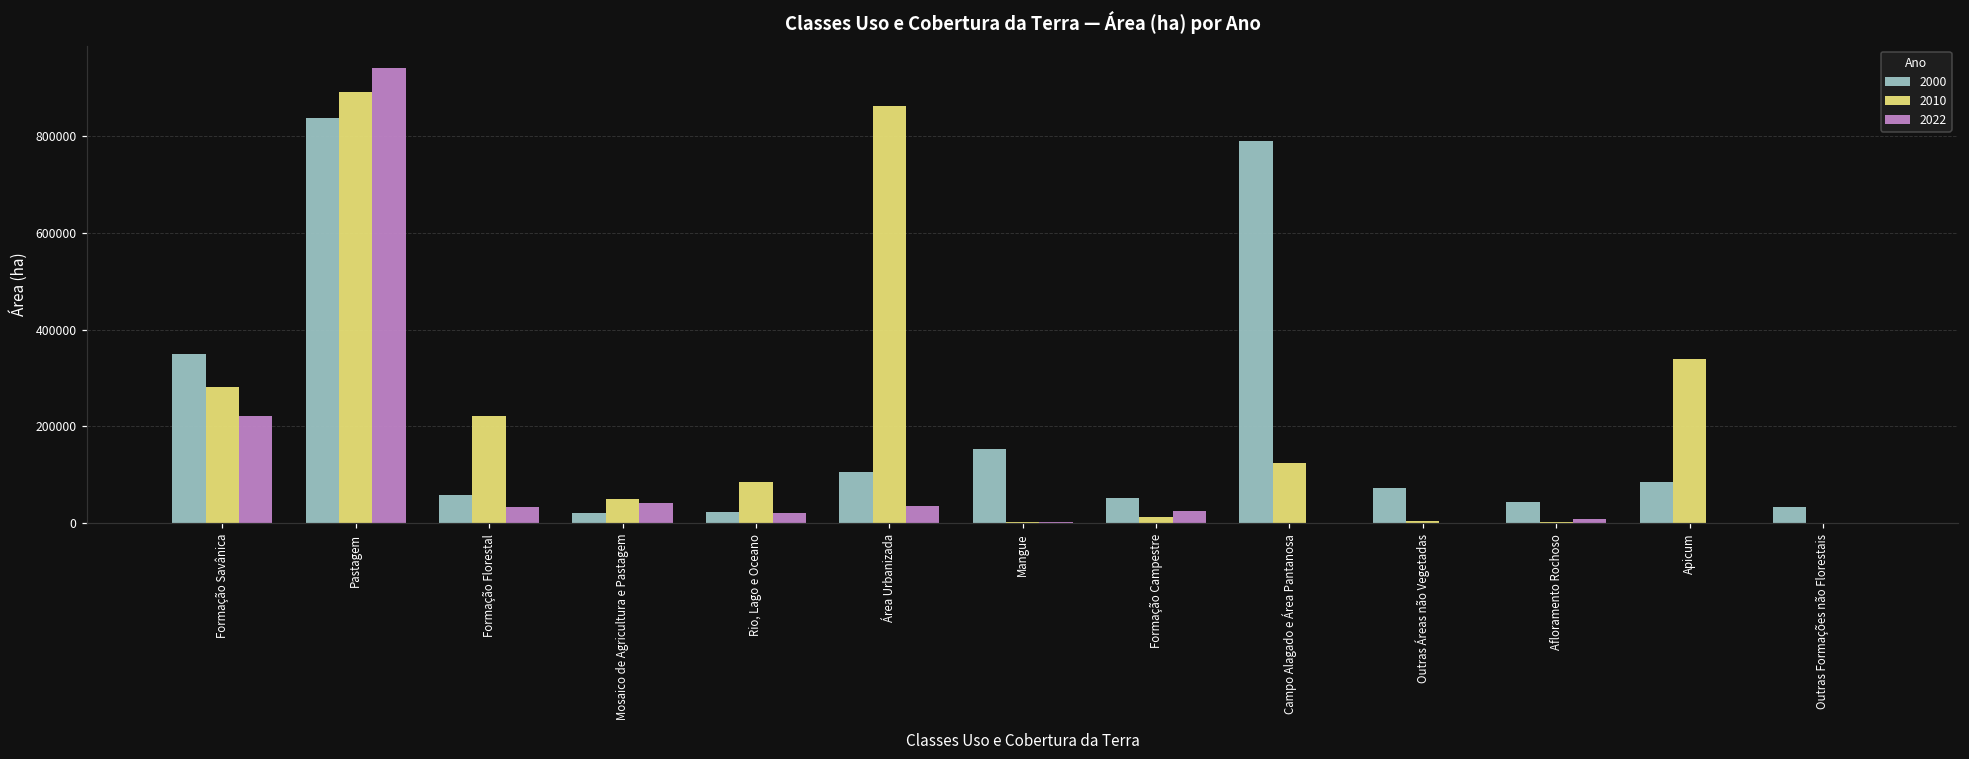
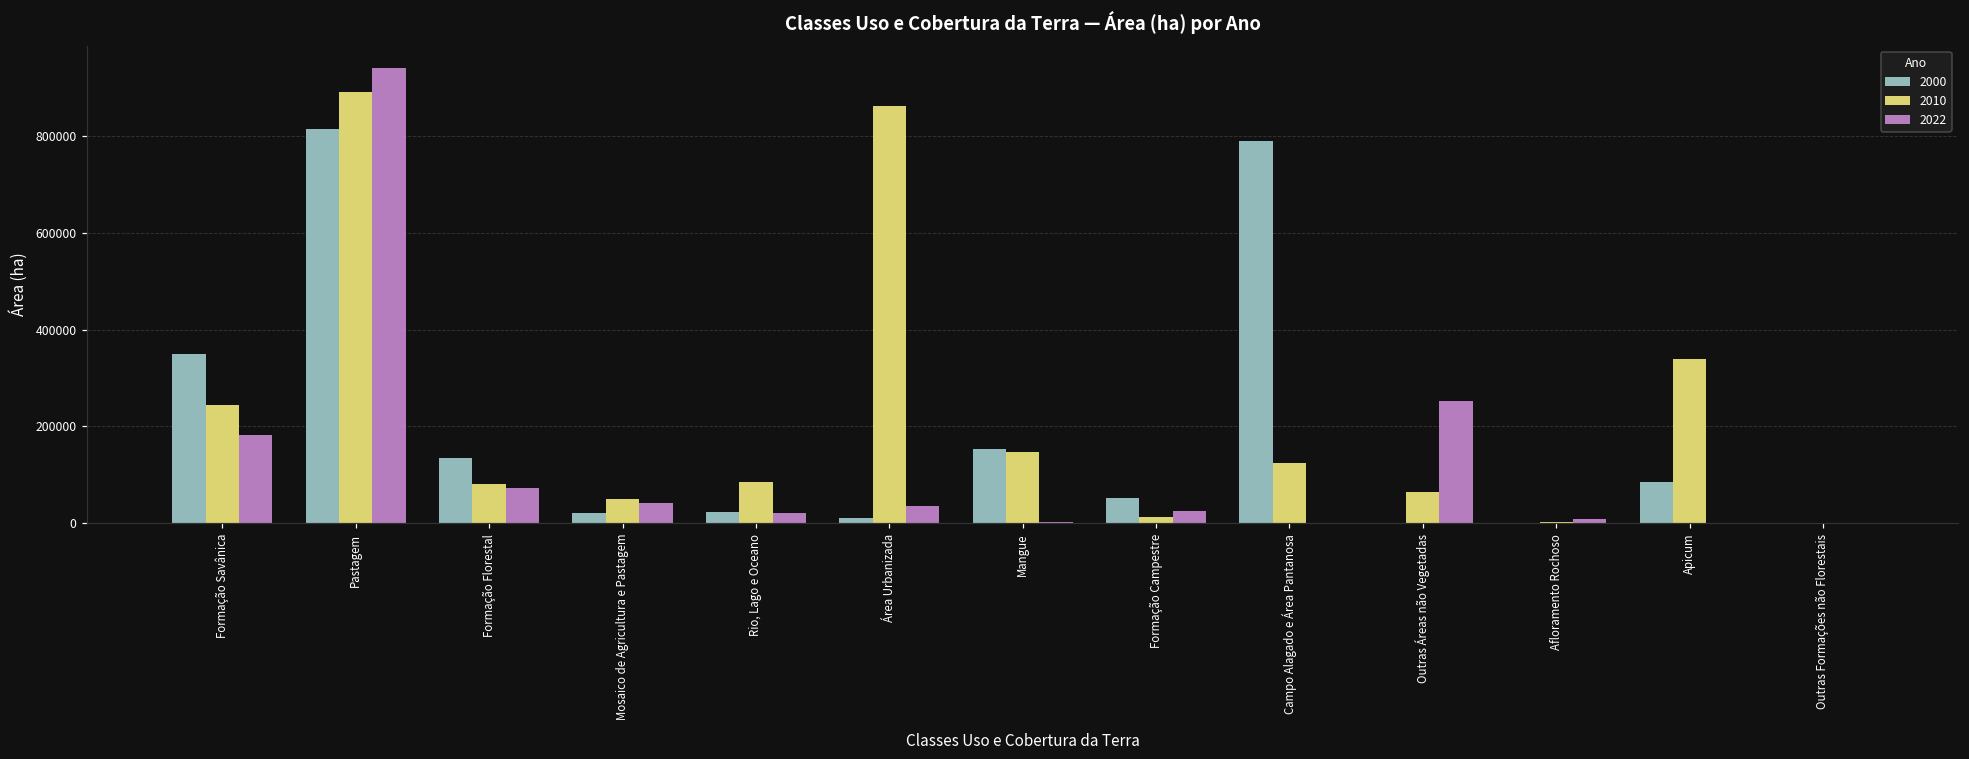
  {
    "2000": {
      "Formação Savânica": 350000,
-     "Pastagem": 840000,
-     "Formação Florestal": 60000,
+     "Pastagem": 810000,
+     "Formação Florestal": 140000,
      "Mosaico de Agricultura e Pastagem": 20000,
      "Rio, Lago e Oceano": 20000,
-     "Área Urbanizada": 110000,
+     "Área Urbanizada": 10000,
      "Mangue": 150000,
      "Formação Campestre": 50000,
      "Campo Alagado e Área Pantanosa": 790000,
-     "Outras Áreas não Vegetadas": 70000,
-     "Afloramento Rochoso": 40000,
+     "Outras Áreas não Vegetadas": 0,
+     "Afloramento Rochoso": 0,
      "Apicum": 80000,
-     "Outras Formações não Florestais": 30000
+     "Outras Formações não Florestais": 0
    },
    "2010": {
-     "Formação Savânica": 280000,
+     "Formação Savânica": 240000,
      "Pastagem": 890000,
-     "Formação Florestal": 220000,
+     "Formação Florestal": 80000,
      "Mosaico de Agricultura e Pastagem": 50000,
      "Rio, Lago e Oceano": 80000,
      "Área Urbanizada": 860000,
-     "Mangue": 0,
+     "Mangue": 150000,
      "Formação Campestre": 10000,
      "Campo Alagado e Área Pantanosa": 120000,
-     "Outras Áreas não Vegetadas": 0,
+     "Outras Áreas não Vegetadas": 70000,
      "Apicum": 340000
    },
    "2022": {
-     "Formação Savânica": 220000,
+     "Formação Savânica": 180000,
      "Pastagem": 940000,
-     "Formação Florestal": 30000,
+     "Formação Florestal": 70000,
      "Mosaico de Agricultura e Pastagem": 40000,
      "Rio, Lago e Oceano": 20000,
      "Área Urbanizada": 40000,
      "Formação Campestre": 30000,
-     "Outras Áreas não Vegetadas": 0,
+     "Outras Áreas não Vegetadas": 250000,
      "Afloramento Rochoso": 10000
    }
  }
